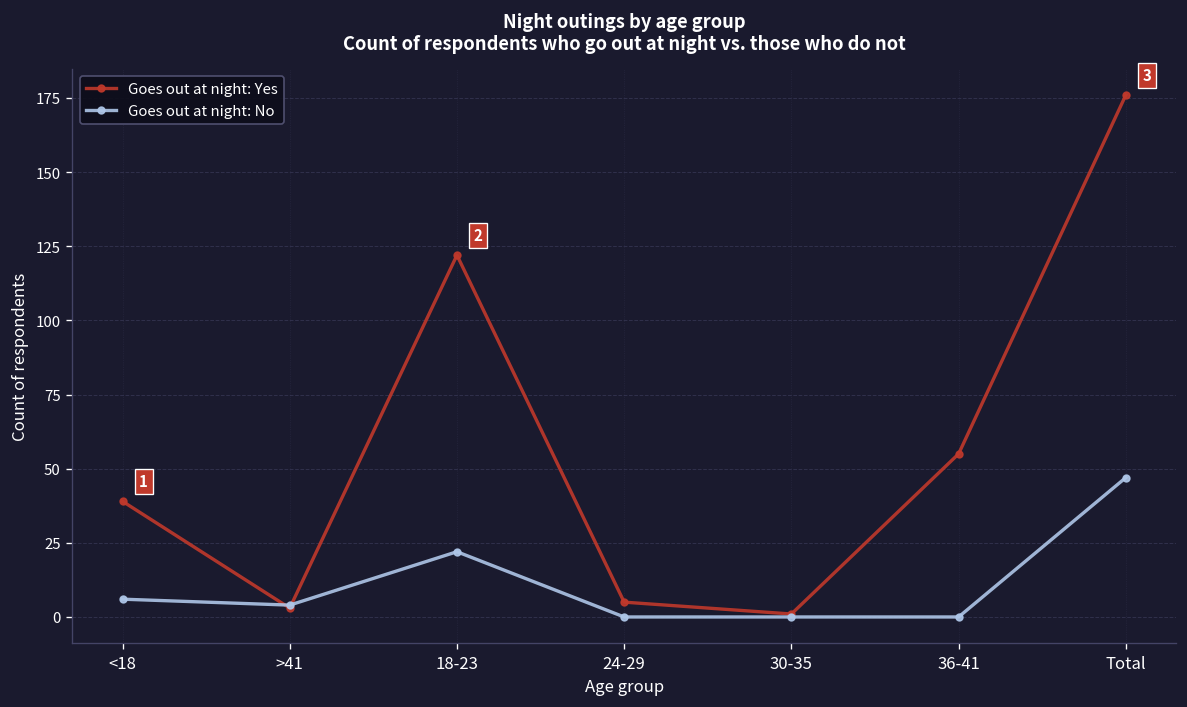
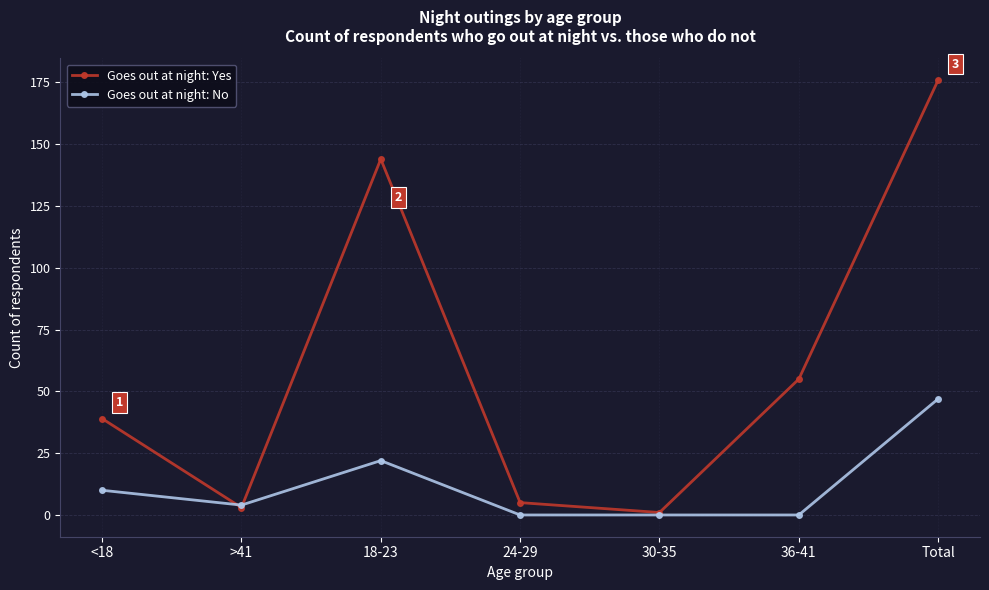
  {
    "Goes out at night: Yes": {
-     "18-23": 122,
+     "18-23": 144,
      "24-29": 5,
      "36-41": 55
    },
    "Goes out at night: No": {
-     "<18": 6,
+     "<18": 10,
      "18-23": 22,
      "24-29": 0,
      "36-41": 0,
      "Total": 47
    }
  }
